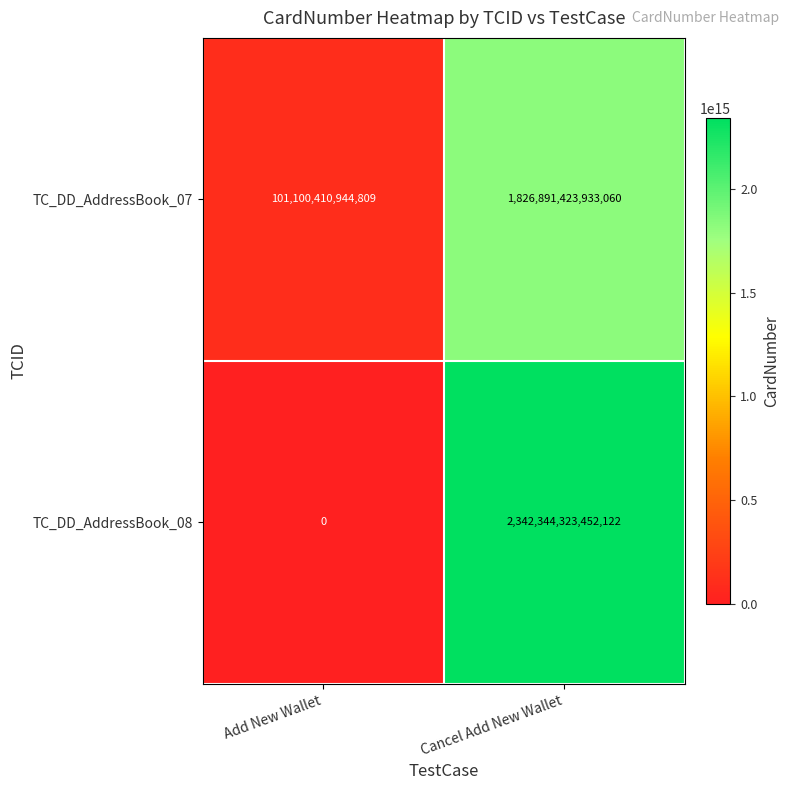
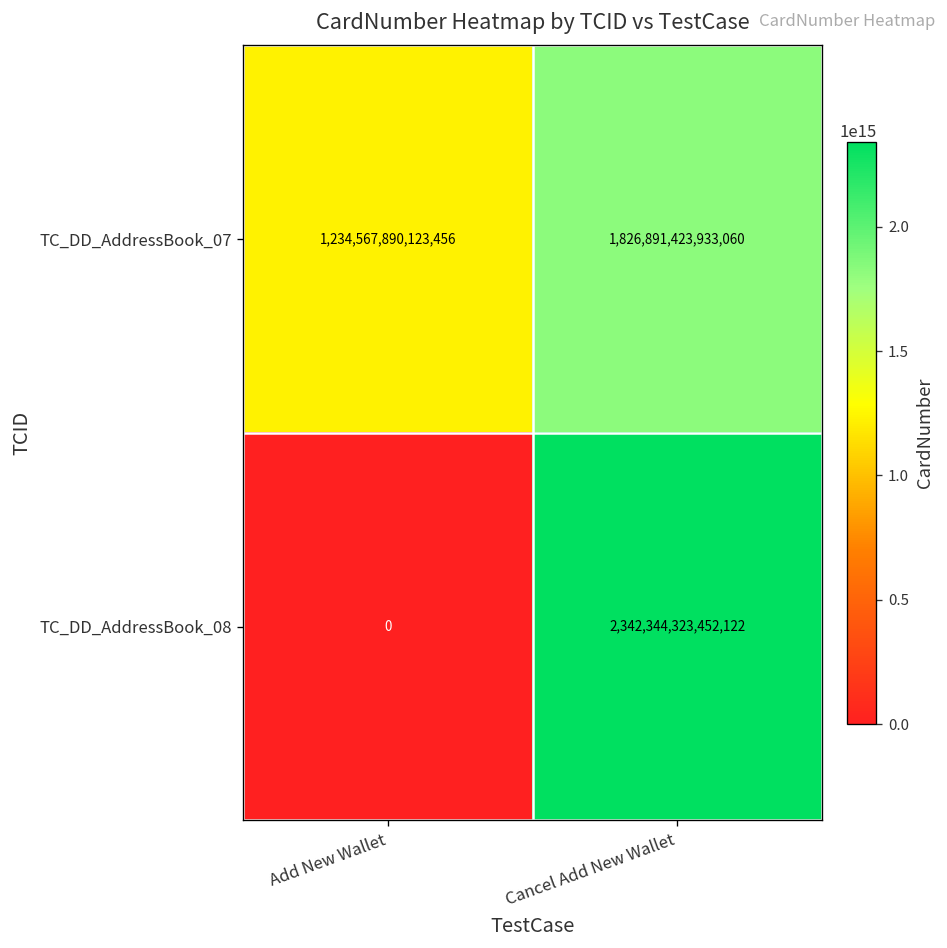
  {
    "TC_DD_AddressBook_07": {
-     "Add New Wallet": "101,100,410,944,809",
+     "Add New Wallet": "1,234,567,890,123,456",
      "Cancel Add New Wallet": "1,826,891,423,933,060"
    },
    "TC_DD_AddressBook_08": {
      "Add New Wallet": "0",
      "Cancel Add New Wallet": "2,342,344,323,452,122"
    }
  }
